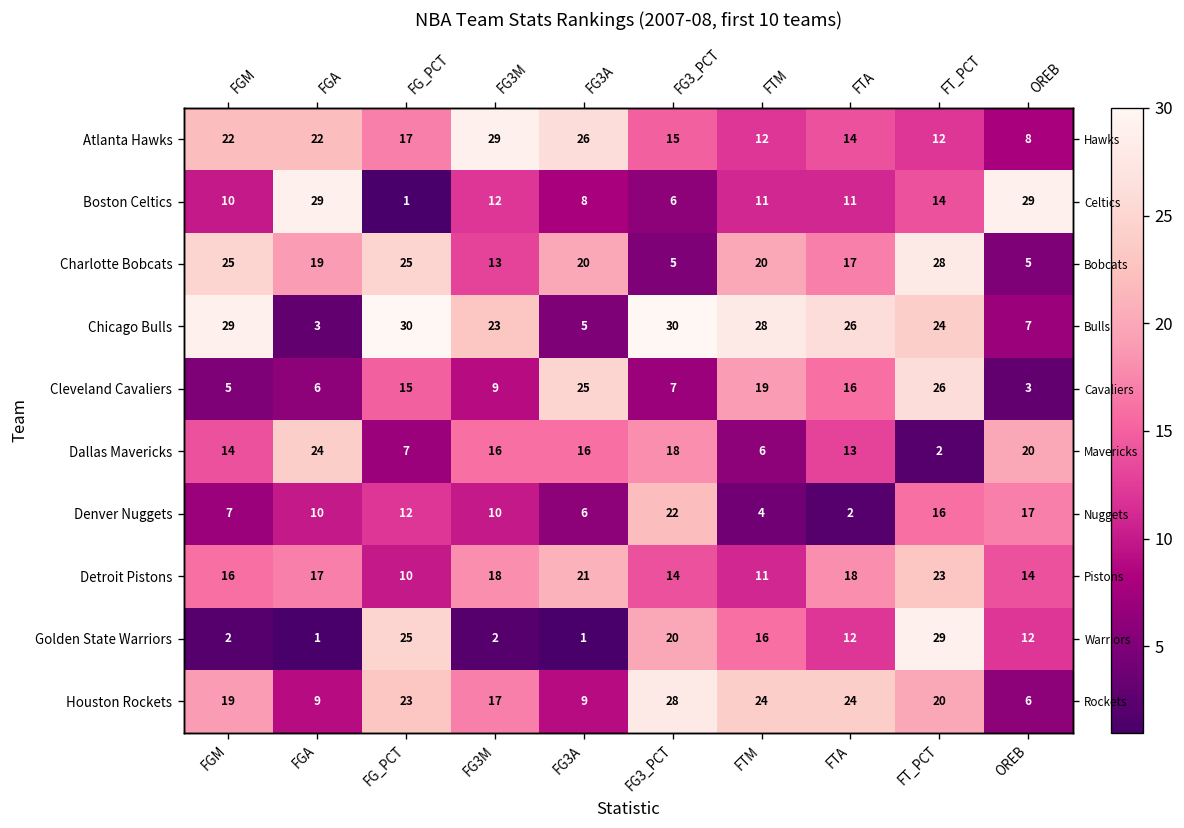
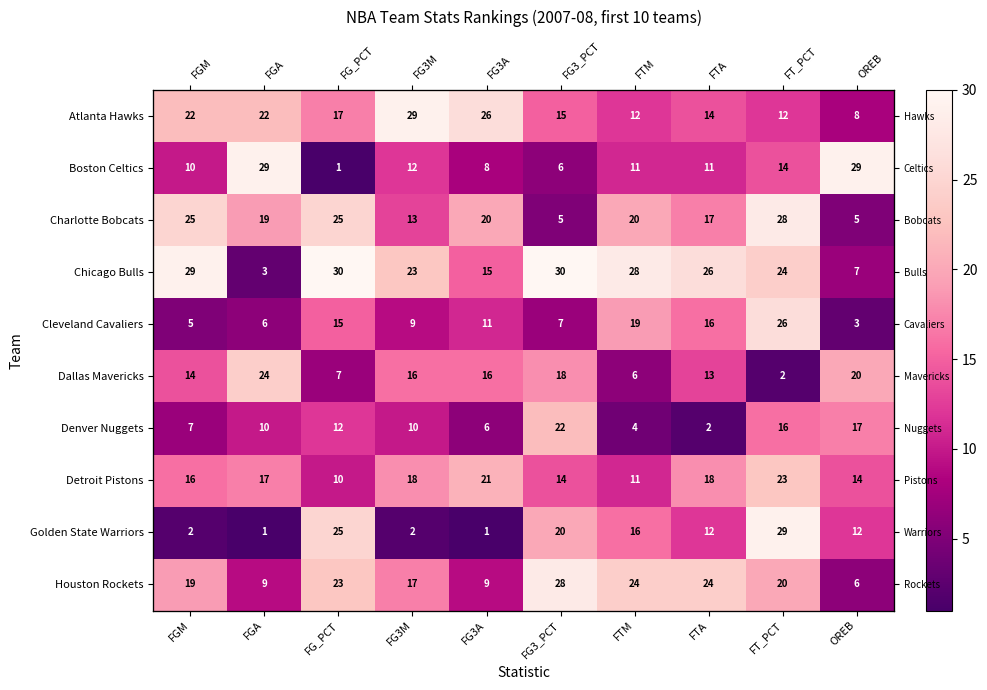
  {
    "Atlanta Hawks": {
      "FGM": 22,
      "FGA": 22,
      "FG_PCT": 17,
      "FG3M": 29,
      "FG3A": 26,
      "FG3_PCT": 15,
      "FTM": 12,
      "FTA": 14,
      "FT_PCT": 12,
      "OREB": 8
    },
    "Boston Celtics": {
      "FGM": 10,
      "FGA": 29,
      "FG_PCT": 1,
      "FG3M": 12,
      "FG3A": 8,
      "FG3_PCT": 6,
      "FTM": 11,
      "FTA": 11,
      "FT_PCT": 14,
      "OREB": 29
    },
    "Charlotte Bobcats": {
      "FGM": 25,
      "FGA": 19,
      "FG_PCT": 25,
      "FG3M": 13,
      "FG3A": 20,
      "FG3_PCT": 5,
      "FTM": 20,
      "FTA": 17,
      "FT_PCT": 28,
      "OREB": 5
    },
    "Chicago Bulls": {
      "FGM": 29,
      "FGA": 3,
      "FG_PCT": 30,
      "FG3M": 23,
-     "FG3A": 5,
+     "FG3A": 15,
      "FG3_PCT": 30,
      "FTM": 28,
      "FTA": 26,
      "FT_PCT": 24,
      "OREB": 7
    },
    "Cleveland Cavaliers": {
      "FGM": 5,
      "FGA": 6,
      "FG_PCT": 15,
      "FG3M": 9,
-     "FG3A": 25,
+     "FG3A": 11,
      "FG3_PCT": 7,
      "FTM": 19,
      "FTA": 16,
      "FT_PCT": 26,
      "OREB": 3
    },
    "Dallas Mavericks": {
      "FGM": 14,
      "FGA": 24,
      "FG_PCT": 7,
      "FG3M": 16,
      "FG3A": 16,
      "FG3_PCT": 18,
      "FTM": 6,
      "FTA": 13,
      "FT_PCT": 2,
      "OREB": 20
    },
    "Denver Nuggets": {
      "FGM": 7,
      "FGA": 10,
      "FG_PCT": 12,
      "FG3M": 10,
      "FG3A": 6,
      "FG3_PCT": 22,
      "FTM": 4,
      "FTA": 2,
      "FT_PCT": 16,
      "OREB": 17
    },
    "Detroit Pistons": {
      "FGM": 16,
      "FGA": 17,
      "FG_PCT": 10,
      "FG3M": 18,
      "FG3A": 21,
      "FG3_PCT": 14,
      "FTM": 11,
      "FTA": 18,
      "FT_PCT": 23,
      "OREB": 14
    },
    "Golden State Warriors": {
      "FGM": 2,
      "FGA": 1,
      "FG_PCT": 25,
      "FG3M": 2,
      "FG3A": 1,
      "FG3_PCT": 20,
      "FTM": 16,
      "FTA": 12,
      "FT_PCT": 29,
      "OREB": 12
    },
    "Houston Rockets": {
      "FGM": 19,
      "FGA": 9,
      "FG_PCT": 23,
      "FG3M": 17,
      "FG3A": 9,
      "FG3_PCT": 28,
      "FTM": 24,
      "FTA": 24,
      "FT_PCT": 20,
      "OREB": 6
    }
  }
